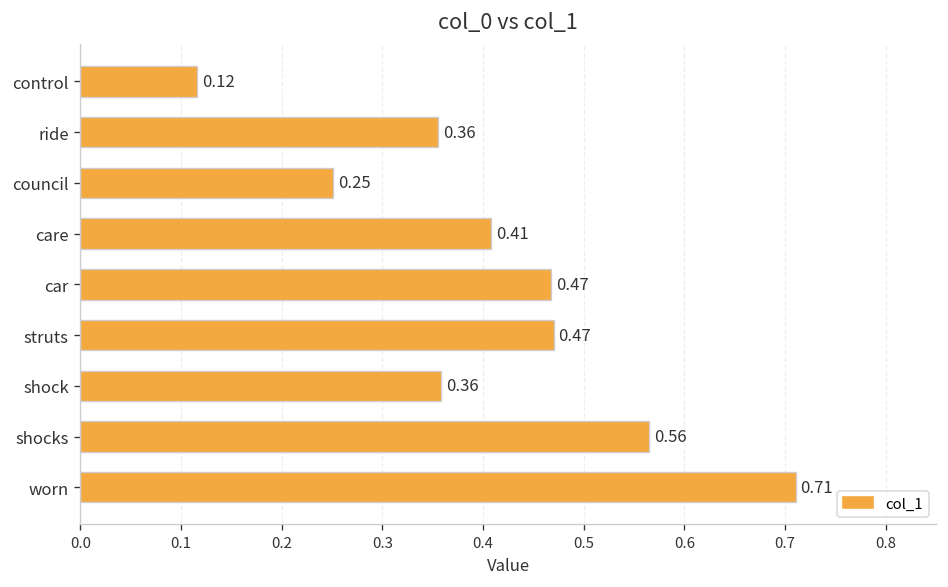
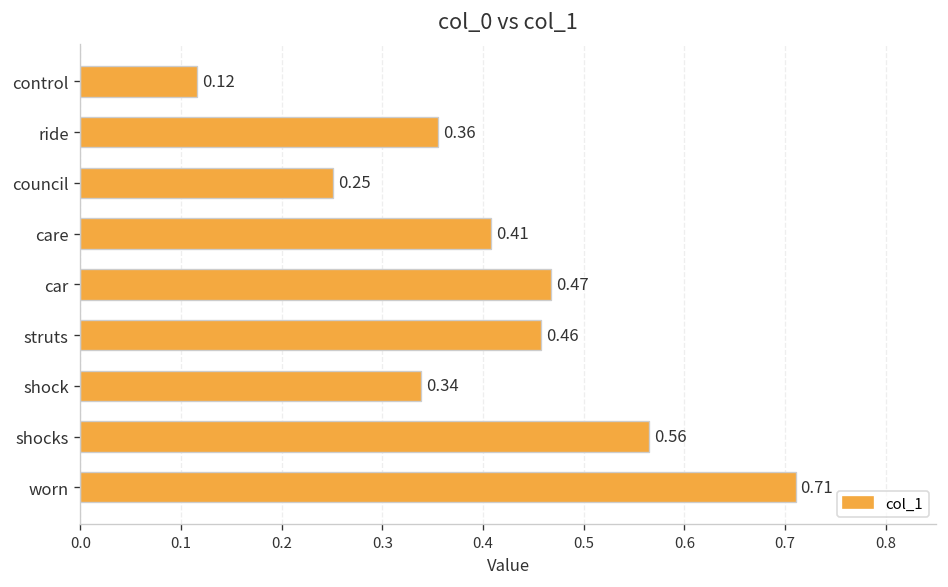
  {
    "control": 0.12,
    "ride": 0.36,
    "council": 0.25,
    "care": 0.41,
    "car": 0.47,
-   "struts": 0.47,
-   "shock": 0.36,
+   "struts": 0.46,
+   "shock": 0.34,
    "shocks": 0.56,
    "worn": 0.71
  }
